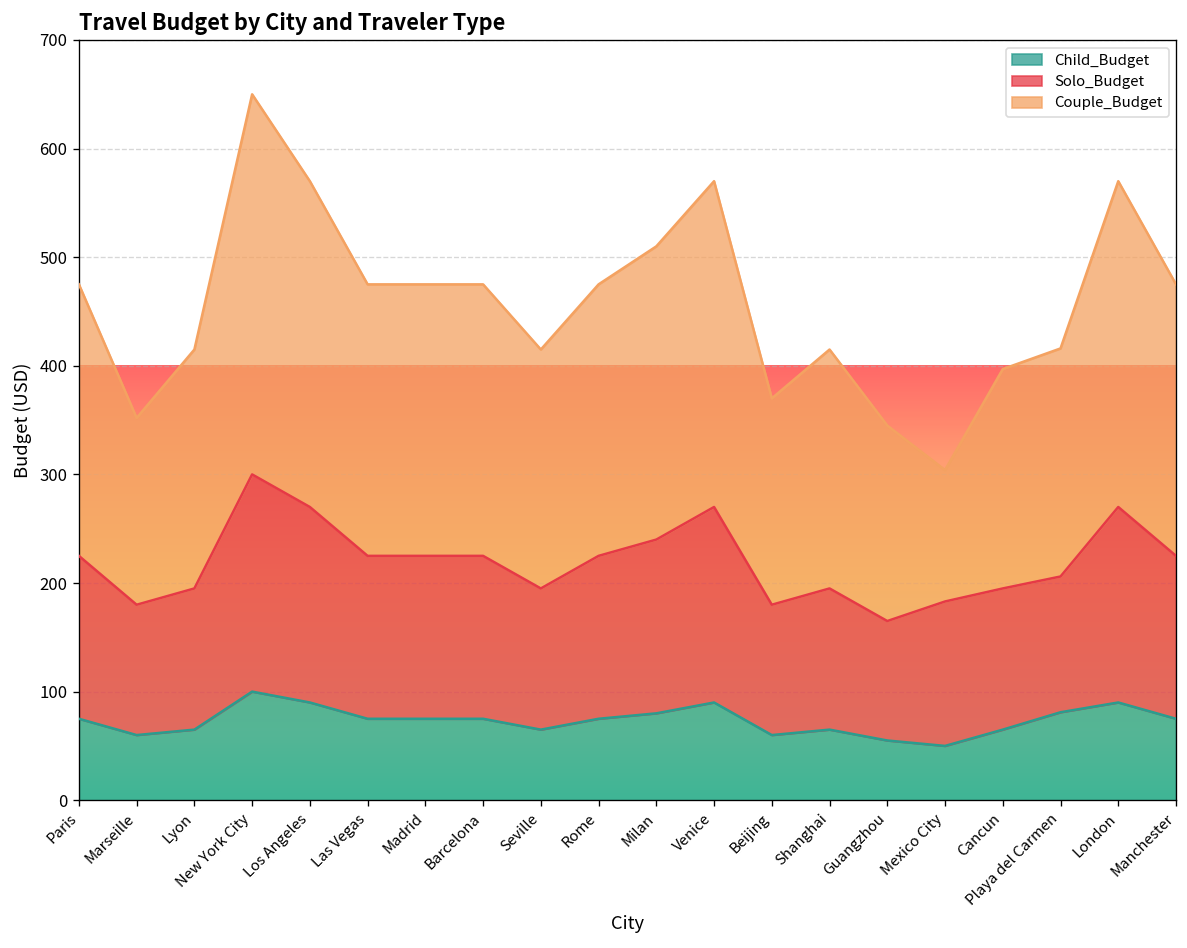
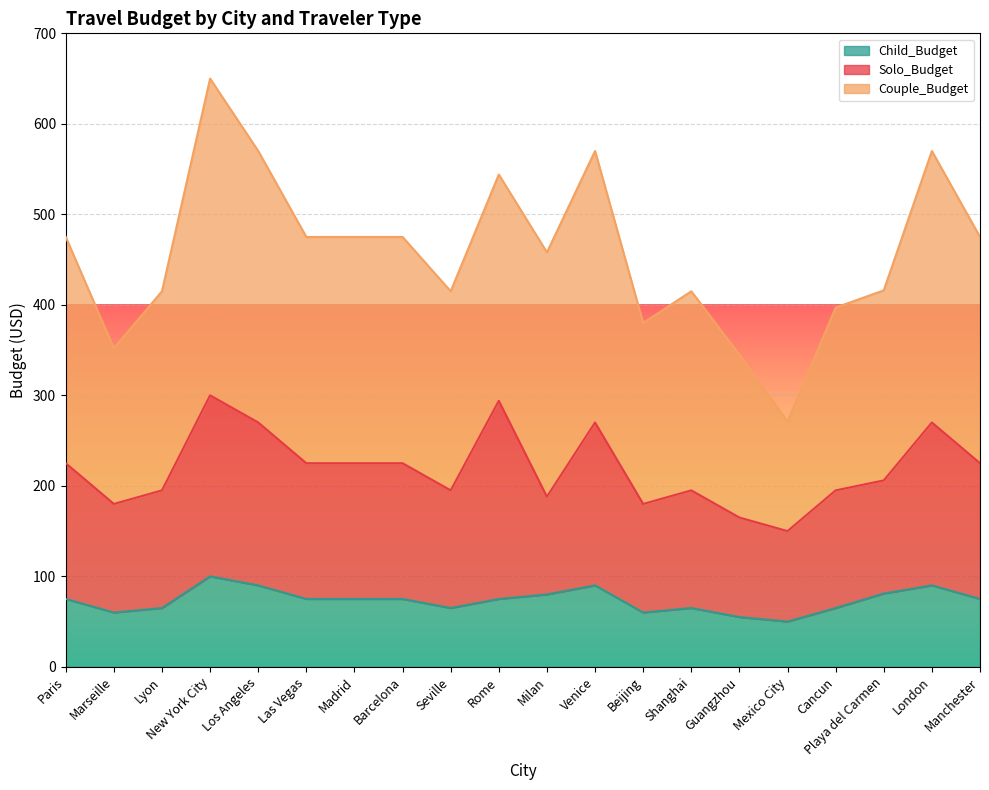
  {
    "Child_Budget": {
      "Paris": 80,
      "Marseille": 60,
      "Lyon": 70,
      "New York City": 100,
      "Los Angeles": 90,
      "Las Vegas": 80,
      "Madrid": 80,
      "Barcelona": 80,
      "Seville": 70,
      "Rome": 80,
      "Milan": 80,
      "Venice": 90,
      "Beijing": 60,
      "Shanghai": 70,
      "Guangzhou": 60,
      "Mexico City": 50,
      "Cancun": 70,
      "Playa del Carmen": 80,
      "London": 90,
      "Manchester": 80
    },
    "Solo_Budget": {
      "Paris": 150,
      "Marseille": 120,
      "Lyon": 130,
      "New York City": 200,
      "Los Angeles": 180,
      "Las Vegas": 150,
      "Madrid": 150,
      "Barcelona": 150,
      "Seville": 130,
-     "Rome": 150,
-     "Milan": 160,
+     "Rome": 220,
+     "Milan": 110,
      "Venice": 180,
      "Beijing": 120,
      "Shanghai": 130,
      "Guangzhou": 110,
-     "Mexico City": 130,
+     "Mexico City": 100,
      "Cancun": 130,
      "Playa del Carmen": 130,
      "London": 180,
      "Manchester": 150
    },
    "Couple_Budget": {
      "Paris": 250,
      "Marseille": 170,
      "Lyon": 220,
      "New York City": 350,
      "Los Angeles": 300,
      "Las Vegas": 250,
      "Madrid": 250,
      "Barcelona": 250,
      "Seville": 220,
      "Rome": 250,
      "Milan": 270,
      "Venice": 300,
-     "Beijing": 190,
+     "Beijing": 200,
      "Shanghai": 220,
      "Guangzhou": 180,
      "Mexico City": 120,
      "Cancun": 200,
      "Playa del Carmen": 210,
      "London": 300,
      "Manchester": 250
    }
  }
